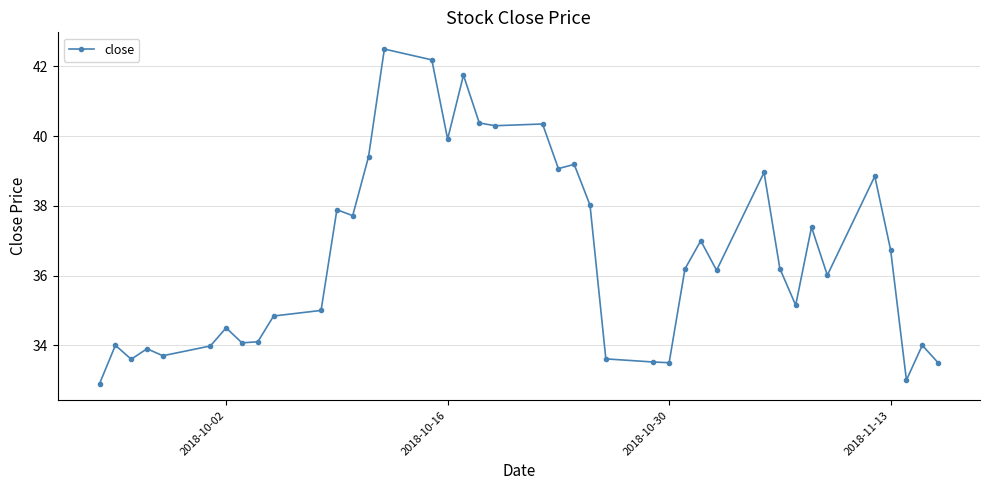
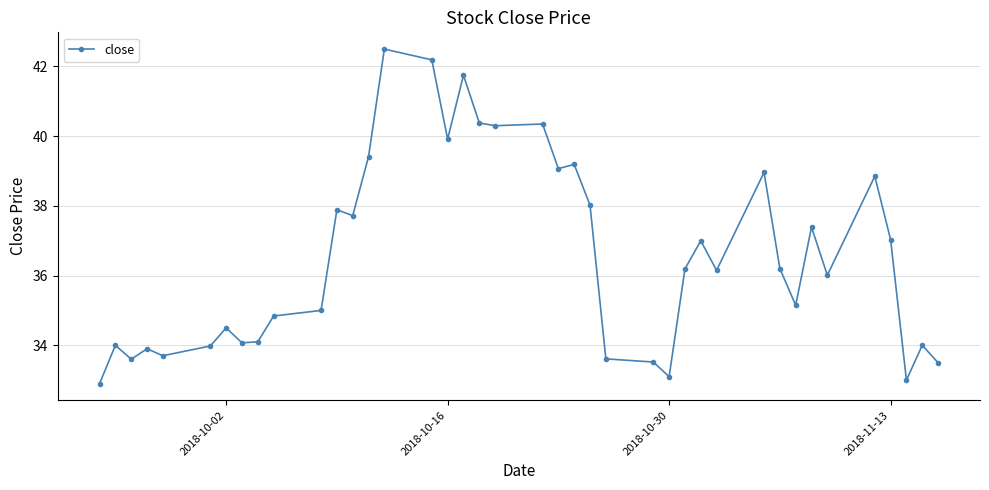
  {
    "2018-10-02": 34.5,
    "2018-10-16": 39.9,
-   "2018-10-30": 33.5,
-   "2018-11-13": 36.7
+   "2018-10-30": 33.1,
+   "2018-11-13": 37.0
  }
